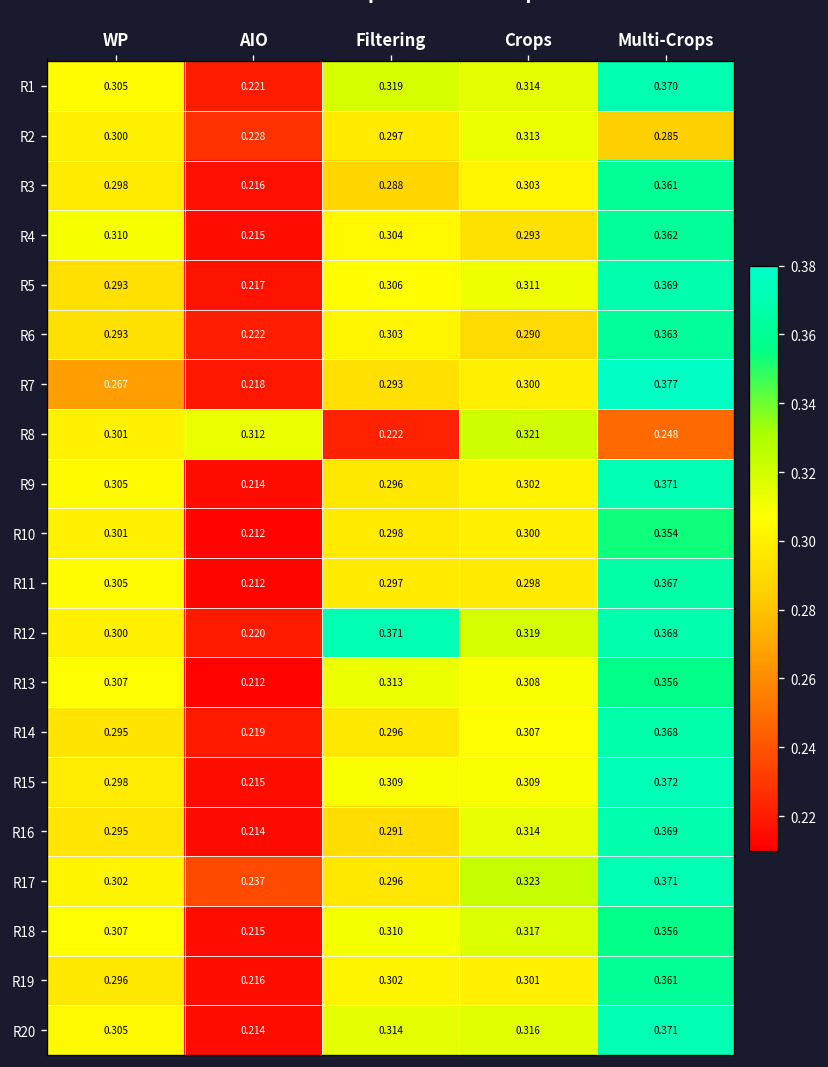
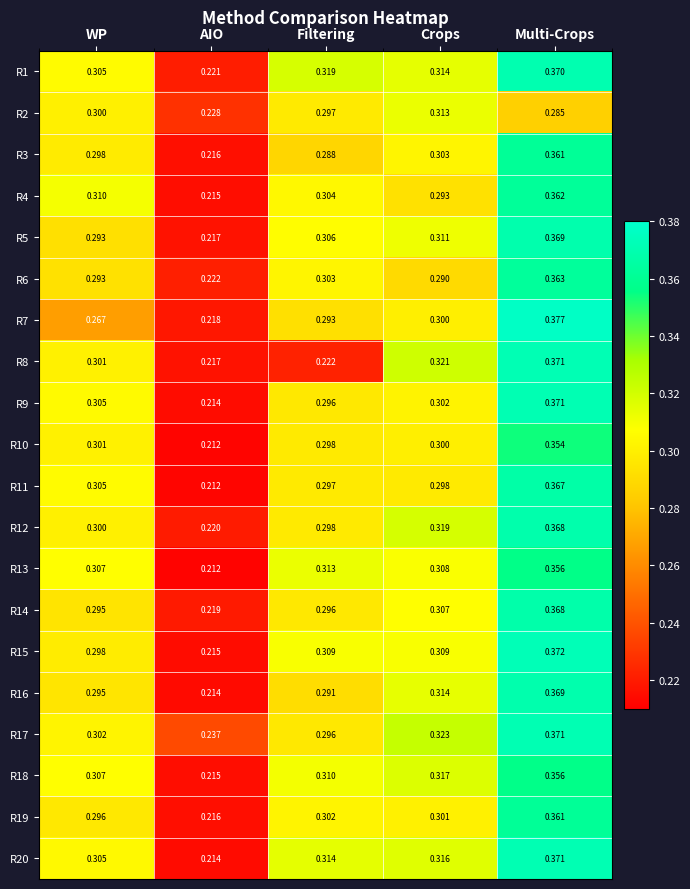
  {
    "R1": {
      "WP": 0.305,
      "AIO": 0.221,
      "Filtering": 0.319,
      "Crops": 0.314,
      "Multi-Crops": 0.370
    },
    "R2": {
      "WP": 0.300,
      "AIO": 0.228,
      "Filtering": 0.297,
      "Crops": 0.313,
      "Multi-Crops": 0.285
    },
    "R3": {
      "WP": 0.298,
      "AIO": 0.216,
      "Filtering": 0.288,
      "Crops": 0.303,
      "Multi-Crops": 0.361
    },
    "R4": {
      "WP": 0.310,
      "AIO": 0.215,
      "Filtering": 0.304,
      "Crops": 0.293,
      "Multi-Crops": 0.362
    },
    "R5": {
      "WP": 0.293,
      "AIO": 0.217,
      "Filtering": 0.306,
      "Crops": 0.311,
      "Multi-Crops": 0.369
    },
    "R6": {
      "WP": 0.293,
      "AIO": 0.222,
      "Filtering": 0.303,
      "Crops": 0.290,
      "Multi-Crops": 0.363
    },
    "R7": {
      "WP": 0.267,
      "AIO": 0.218,
      "Filtering": 0.293,
      "Crops": 0.300,
      "Multi-Crops": 0.377
    },
    "R8": {
      "WP": 0.301,
-     "AIO": 0.312,
+     "AIO": 0.217,
      "Filtering": 0.222,
      "Crops": 0.321,
-     "Multi-Crops": 0.248
+     "Multi-Crops": 0.371
    },
    "R9": {
      "WP": 0.305,
      "AIO": 0.214,
      "Filtering": 0.296,
      "Crops": 0.302,
      "Multi-Crops": 0.371
    },
    "R10": {
      "WP": 0.301,
      "AIO": 0.212,
      "Filtering": 0.298,
      "Crops": 0.300,
      "Multi-Crops": 0.354
    },
    "R11": {
      "WP": 0.305,
      "AIO": 0.212,
      "Filtering": 0.297,
      "Crops": 0.298,
      "Multi-Crops": 0.367
    },
    "R12": {
      "WP": 0.300,
      "AIO": 0.220,
-     "Filtering": 0.371,
+     "Filtering": 0.298,
      "Crops": 0.319,
      "Multi-Crops": 0.368
    },
    "R13": {
      "WP": 0.307,
      "AIO": 0.212,
      "Filtering": 0.313,
      "Crops": 0.308,
      "Multi-Crops": 0.356
    },
    "R14": {
      "WP": 0.295,
      "AIO": 0.219,
      "Filtering": 0.296,
      "Crops": 0.307,
      "Multi-Crops": 0.368
    },
    "R15": {
      "WP": 0.298,
      "AIO": 0.215,
      "Filtering": 0.309,
      "Crops": 0.309,
      "Multi-Crops": 0.372
    },
    "R16": {
      "WP": 0.295,
      "AIO": 0.214,
      "Filtering": 0.291,
      "Crops": 0.314,
      "Multi-Crops": 0.369
    },
    "R17": {
      "WP": 0.302,
      "AIO": 0.237,
      "Filtering": 0.296,
      "Crops": 0.323,
      "Multi-Crops": 0.371
    },
    "R18": {
      "WP": 0.307,
      "AIO": 0.215,
      "Filtering": 0.310,
      "Crops": 0.317,
      "Multi-Crops": 0.356
    },
    "R19": {
      "WP": 0.296,
      "AIO": 0.216,
      "Filtering": 0.302,
      "Crops": 0.301,
      "Multi-Crops": 0.361
    },
    "R20": {
      "WP": 0.305,
      "AIO": 0.214,
      "Filtering": 0.314,
      "Crops": 0.316,
      "Multi-Crops": 0.371
    }
  }
